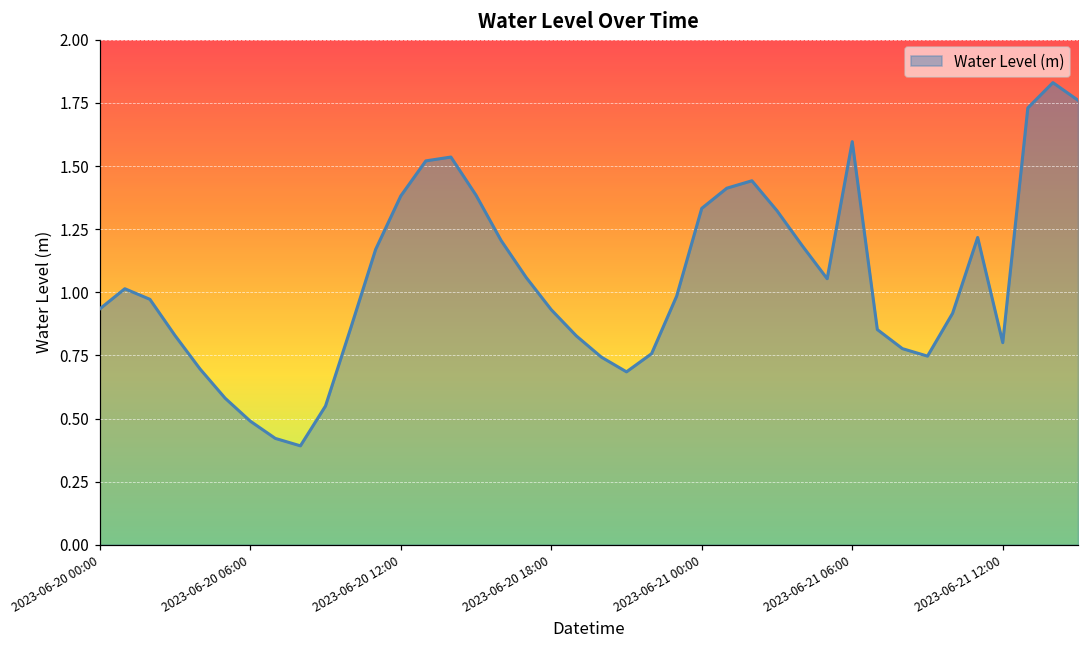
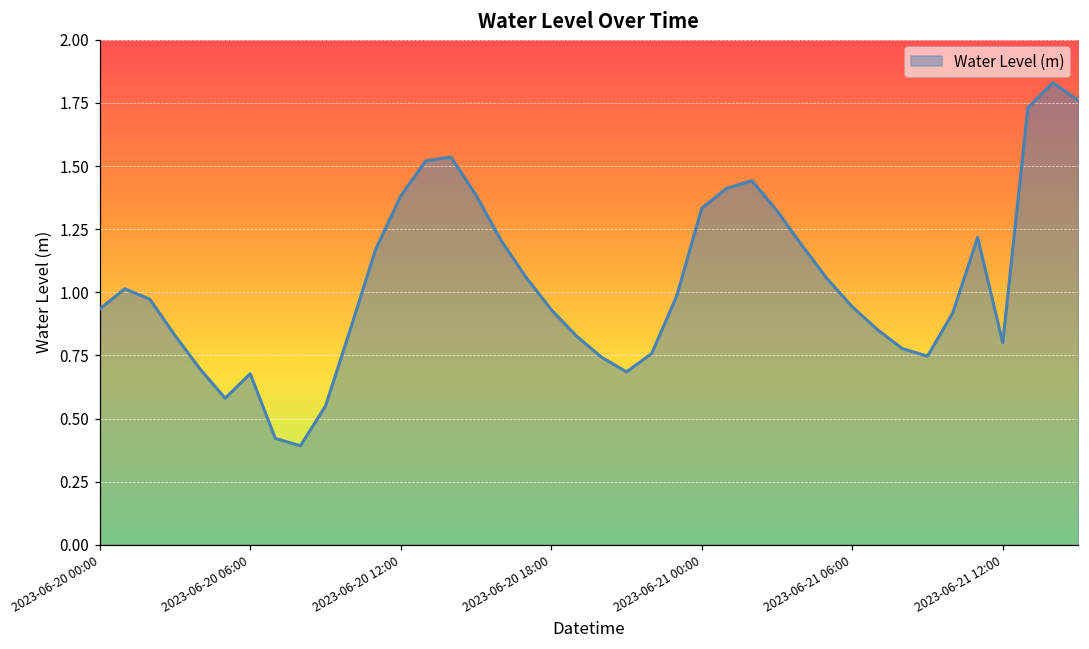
  {
    "2023-06-20 00:00": 0.93,
-   "2023-06-20 06:00": 0.49,
+   "2023-06-20 06:00": 0.68,
    "2023-06-20 12:00": 1.38,
    "2023-06-20 18:00": 0.93,
    "2023-06-21 00:00": 1.33,
-   "2023-06-21 06:00": 1.60,
+   "2023-06-21 06:00": 0.94,
    "2023-06-21 12:00": 0.80
  }
